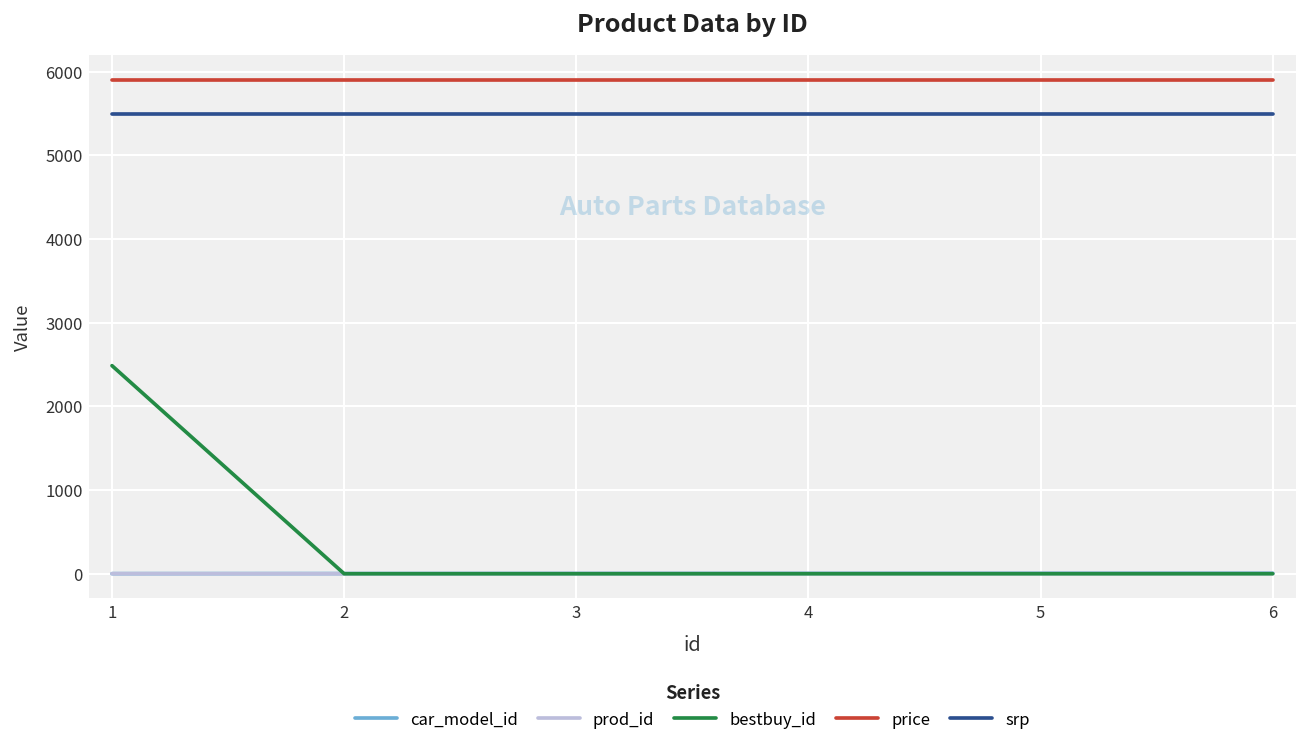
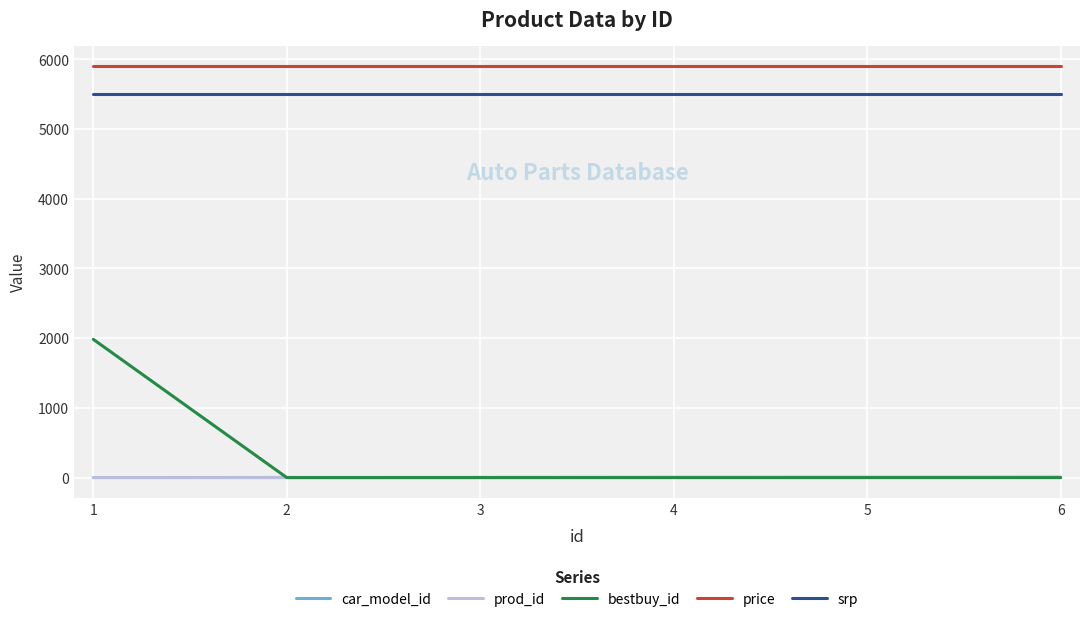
  {
    "prod_id": {
      "1": 0
    },
    "bestbuy_id": {
-     "1": 2500
+     "1": 2000
    },
    "price": {
      "1": 5900,
      "2": 5900,
      "3": 5900,
      "4": 5900,
      "5": 5900,
      "6": 5900
    },
    "srp": {
      "1": 5500,
      "2": 5500,
      "3": 5500,
      "4": 5500,
      "5": 5500,
      "6": 5500
    }
  }
